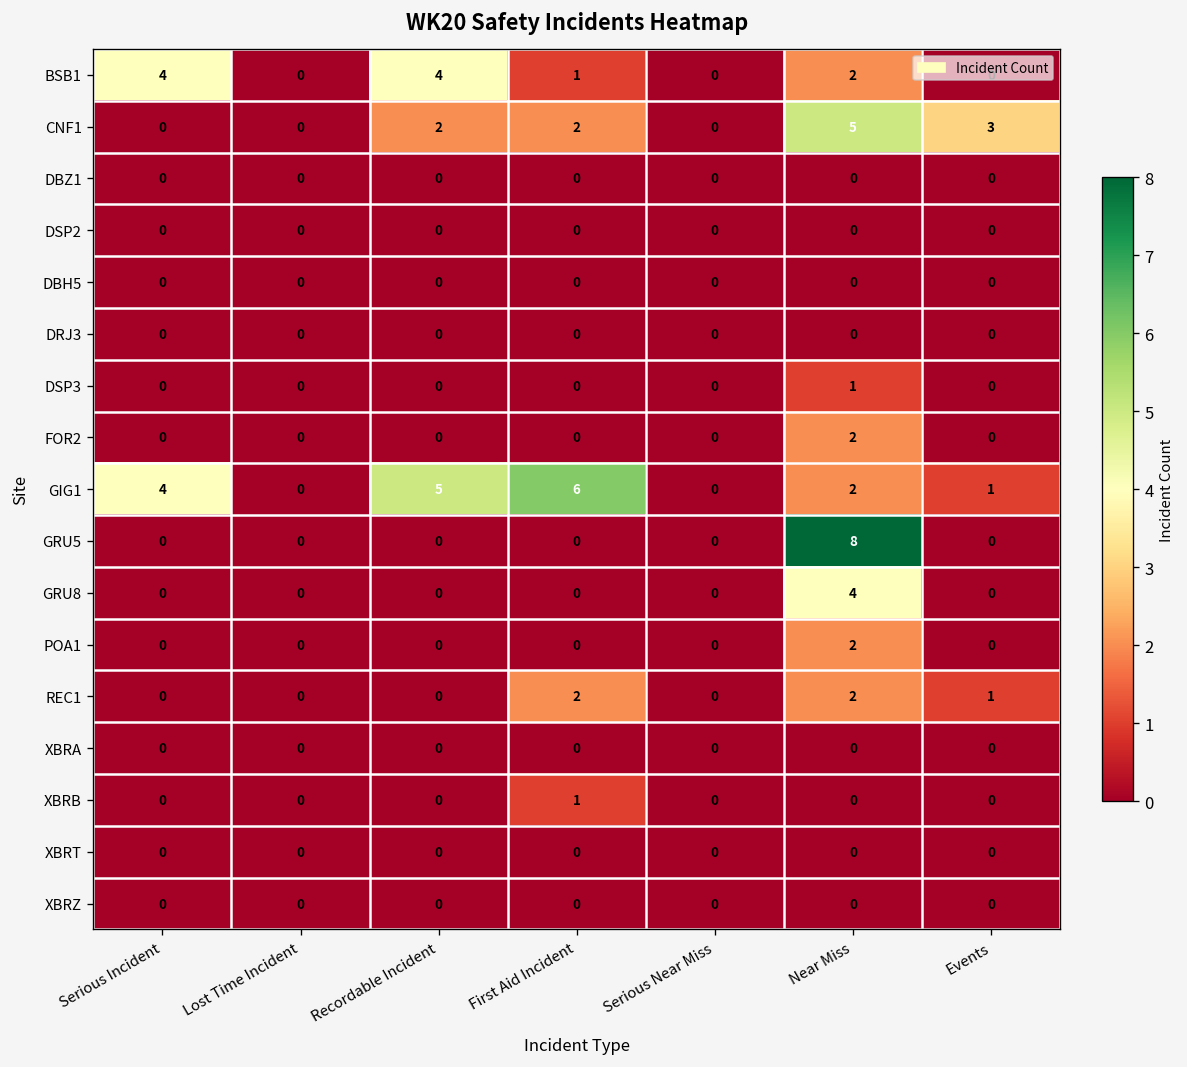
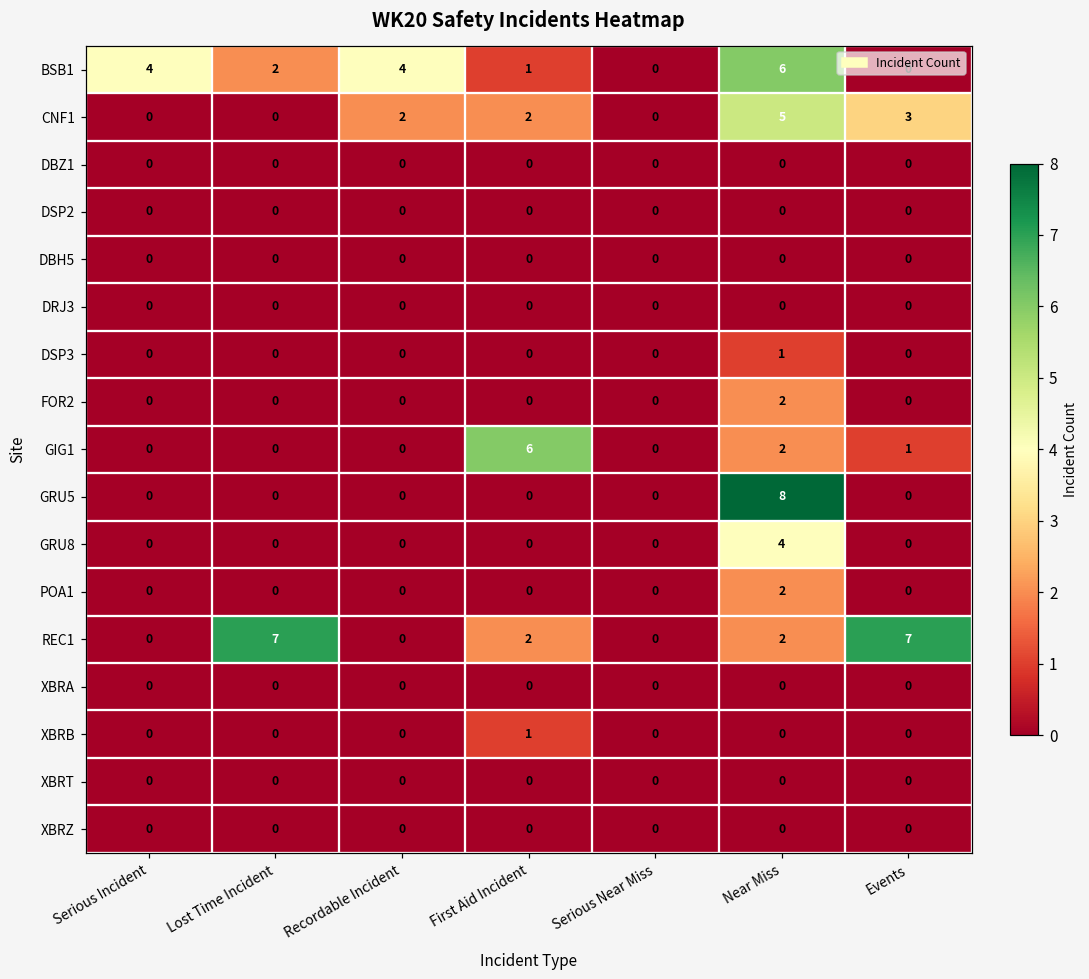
  {
    "BSB1": {
      "Serious Incident": 4,
-     "Lost Time Incident": 0,
+     "Lost Time Incident": 2,
      "Recordable Incident": 4,
      "First Aid Incident": 1,
      "Serious Near Miss": 0,
-     "Near Miss": 2
+     "Near Miss": 6
    },
    "CNF1": {
      "Serious Incident": 0,
      "Lost Time Incident": 0,
      "Recordable Incident": 2,
      "First Aid Incident": 2,
      "Serious Near Miss": 0,
      "Near Miss": 5,
      "Events": 3
    },
    "DBZ1": {
      "Serious Incident": 0,
      "Lost Time Incident": 0,
      "Recordable Incident": 0,
      "First Aid Incident": 0,
      "Serious Near Miss": 0,
      "Near Miss": 0,
      "Events": 0
    },
    "DSP2": {
      "Serious Incident": 0,
      "Lost Time Incident": 0,
      "Recordable Incident": 0,
      "First Aid Incident": 0,
      "Serious Near Miss": 0,
      "Near Miss": 0,
      "Events": 0
    },
    "DBH5": {
      "Serious Incident": 0,
      "Lost Time Incident": 0,
      "Recordable Incident": 0,
      "First Aid Incident": 0,
      "Serious Near Miss": 0,
      "Near Miss": 0,
      "Events": 0
    },
    "DRJ3": {
      "Serious Incident": 0,
      "Lost Time Incident": 0,
      "Recordable Incident": 0,
      "First Aid Incident": 0,
      "Serious Near Miss": 0,
      "Near Miss": 0,
      "Events": 0
    },
    "DSP3": {
      "Serious Incident": 0,
      "Lost Time Incident": 0,
      "Recordable Incident": 0,
      "First Aid Incident": 0,
      "Serious Near Miss": 0,
      "Near Miss": 1,
      "Events": 0
    },
    "FOR2": {
      "Serious Incident": 0,
      "Lost Time Incident": 0,
      "Recordable Incident": 0,
      "First Aid Incident": 0,
      "Serious Near Miss": 0,
      "Near Miss": 2,
      "Events": 0
    },
    "GIG1": {
-     "Serious Incident": 4,
+     "Serious Incident": 0,
      "Lost Time Incident": 0,
-     "Recordable Incident": 5,
+     "Recordable Incident": 0,
      "First Aid Incident": 6,
      "Serious Near Miss": 0,
      "Near Miss": 2,
      "Events": 1
    },
    "GRU5": {
      "Serious Incident": 0,
      "Lost Time Incident": 0,
      "Recordable Incident": 0,
      "First Aid Incident": 0,
      "Serious Near Miss": 0,
      "Near Miss": 8,
      "Events": 0
    },
    "GRU8": {
      "Serious Incident": 0,
      "Lost Time Incident": 0,
      "Recordable Incident": 0,
      "First Aid Incident": 0,
      "Serious Near Miss": 0,
      "Near Miss": 4,
      "Events": 0
    },
    "POA1": {
      "Serious Incident": 0,
      "Lost Time Incident": 0,
      "Recordable Incident": 0,
      "First Aid Incident": 0,
      "Serious Near Miss": 0,
      "Near Miss": 2,
      "Events": 0
    },
    "REC1": {
      "Serious Incident": 0,
-     "Lost Time Incident": 0,
+     "Lost Time Incident": 7,
      "Recordable Incident": 0,
      "First Aid Incident": 2,
      "Serious Near Miss": 0,
      "Near Miss": 2,
-     "Events": 1
+     "Events": 7
    },
    "XBRA": {
      "Serious Incident": 0,
      "Lost Time Incident": 0,
      "Recordable Incident": 0,
      "First Aid Incident": 0,
      "Serious Near Miss": 0,
      "Near Miss": 0,
      "Events": 0
    },
    "XBRB": {
      "Serious Incident": 0,
      "Lost Time Incident": 0,
      "Recordable Incident": 0,
      "First Aid Incident": 1,
      "Serious Near Miss": 0,
      "Near Miss": 0,
      "Events": 0
    },
    "XBRT": {
      "Serious Incident": 0,
      "Lost Time Incident": 0,
      "Recordable Incident": 0,
      "First Aid Incident": 0,
      "Serious Near Miss": 0,
      "Near Miss": 0,
      "Events": 0
    },
    "XBRZ": {
      "Serious Incident": 0,
      "Lost Time Incident": 0,
      "Recordable Incident": 0,
      "First Aid Incident": 0,
      "Serious Near Miss": 0,
      "Near Miss": 0,
      "Events": 0
    }
  }
